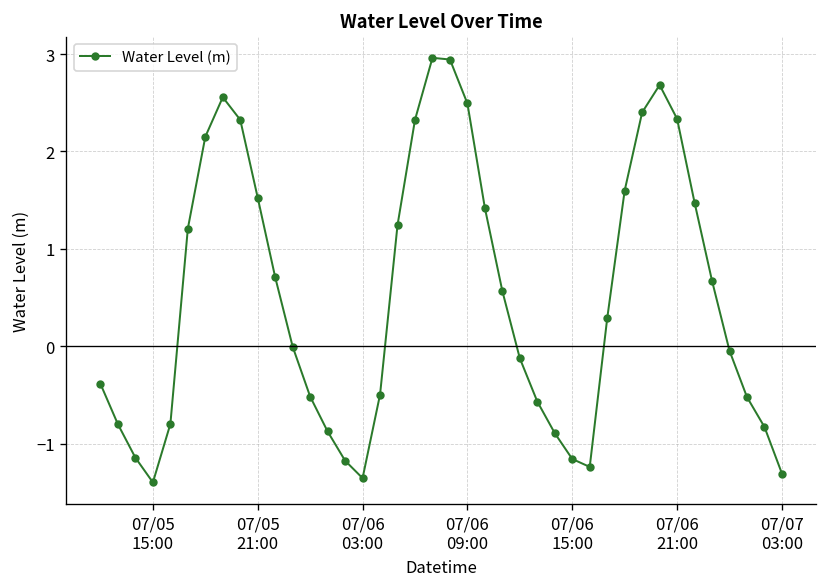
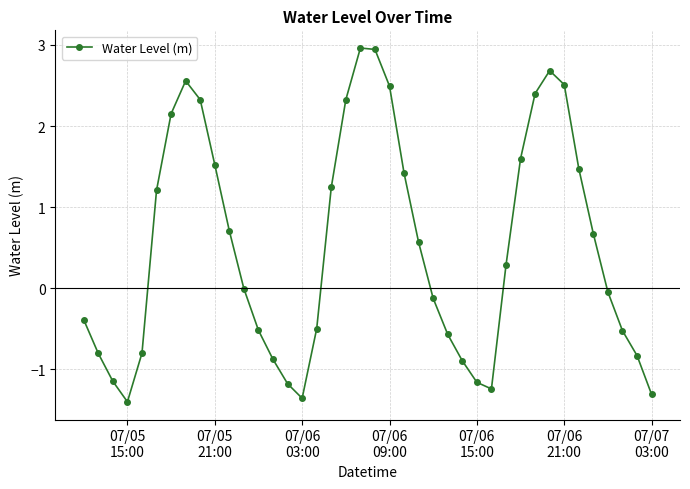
  {
    "07/05 15:00": -1.4,
    "07/05 21:00": 1.5,
    "07/06 03:00": -1.4,
    "07/06 09:00": 2.5,
    "07/06 15:00": -1.2,
-   "07/06 21:00": 2.3,
+   "07/06 21:00": 2.5,
    "07/07 03:00": -1.3
  }
